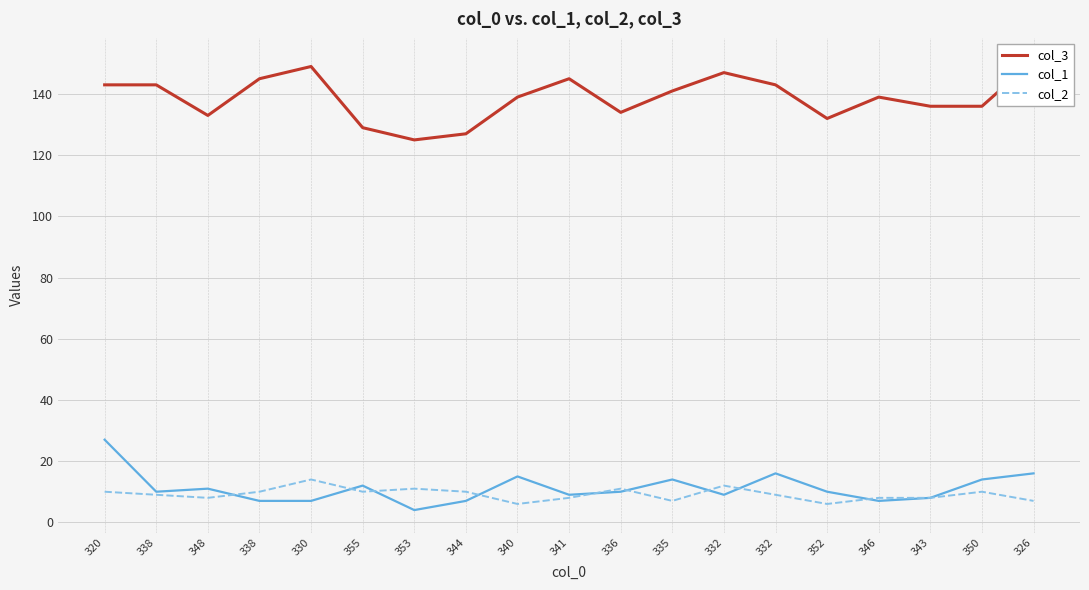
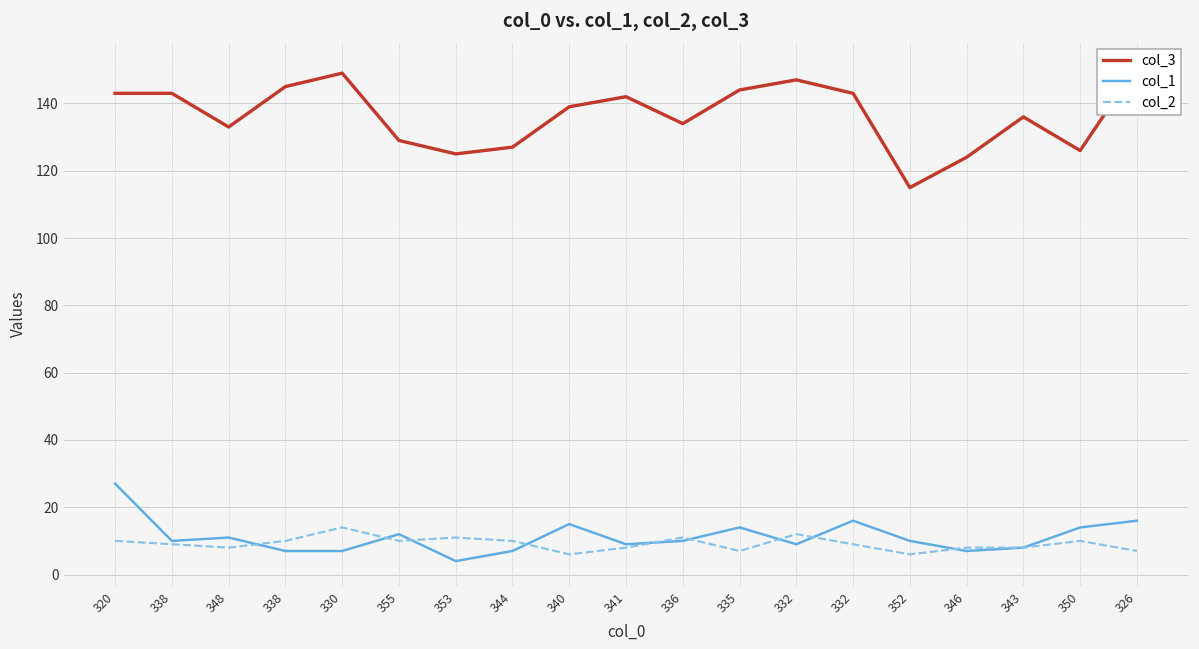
  {
    "col_3": {
      "320": 143,
      "348": 133,
      "330": 149,
      "355": 129,
      "353": 125,
      "344": 127,
      "340": 139,
-     "341": 145,
+     "341": 142,
      "336": 134,
-     "335": 141,
-     "352": 132,
-     "346": 139,
+     "335": 144,
+     "352": 115,
+     "346": 124,
      "343": 136,
-     "350": 136
+     "350": 126
    }
  }
